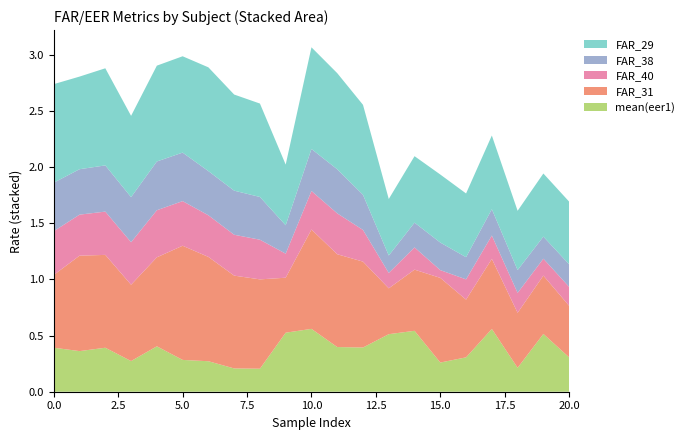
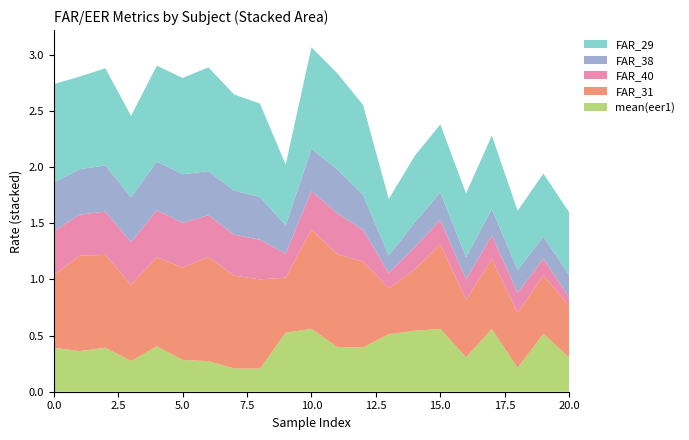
  {
    "mean(eer1)": {
      "0.0": 0.39,
      "5.0": 0.28,
      "10.0": 0.56,
-     "15.0": 0.26,
+     "15.0": 0.56,
      "20.0": 0.31
    },
    "FAR_31": {
      "0.0": 0.65,
-     "5.0": 1.02,
+     "5.0": 0.82,
      "10.0": 0.89,
      "15.0": 0.75,
      "20.0": 0.46
    },
    "FAR_40": {
      "0.0": 0.39,
      "5.0": 0.40,
      "10.0": 0.34,
-     "15.0": 0.07,
-     "20.0": 0.17
+     "15.0": 0.22,
+     "20.0": 0.07
    }
  }
